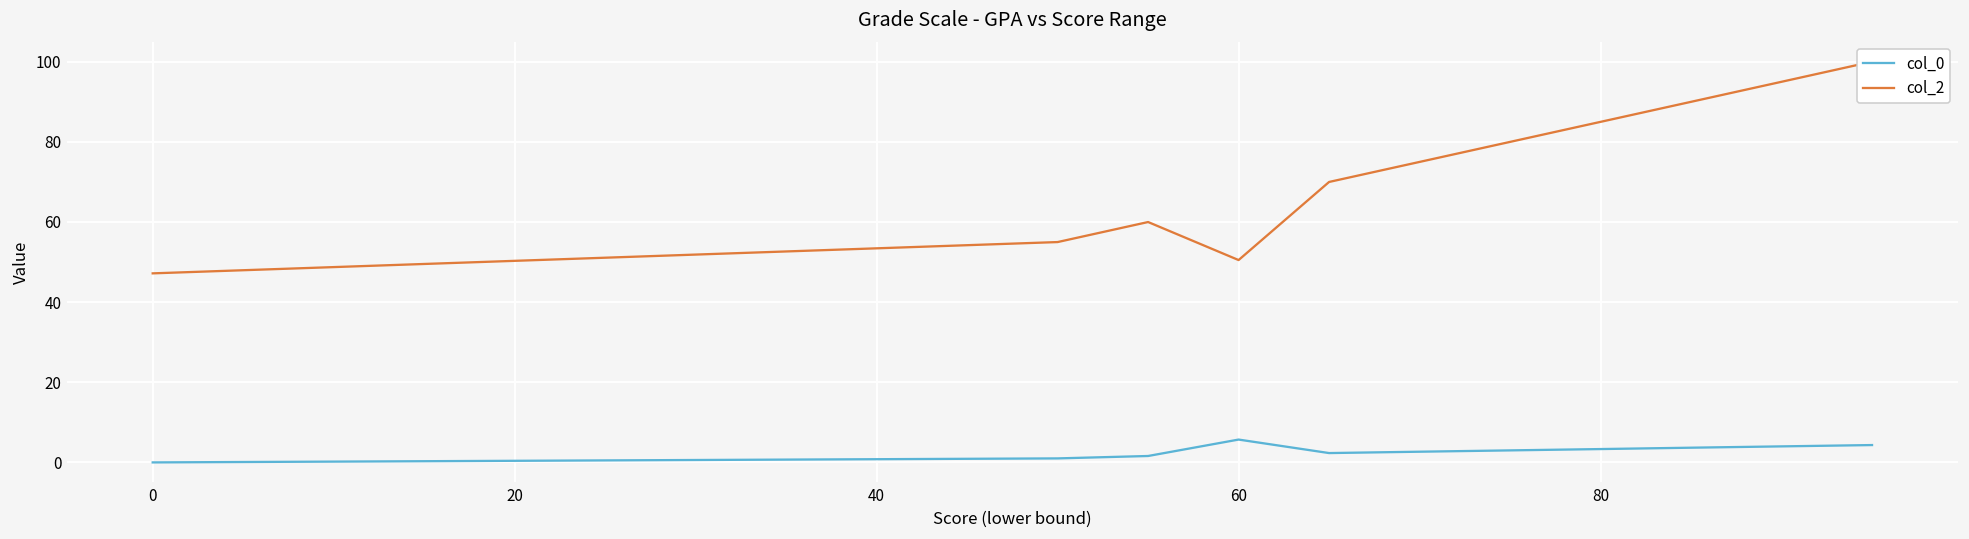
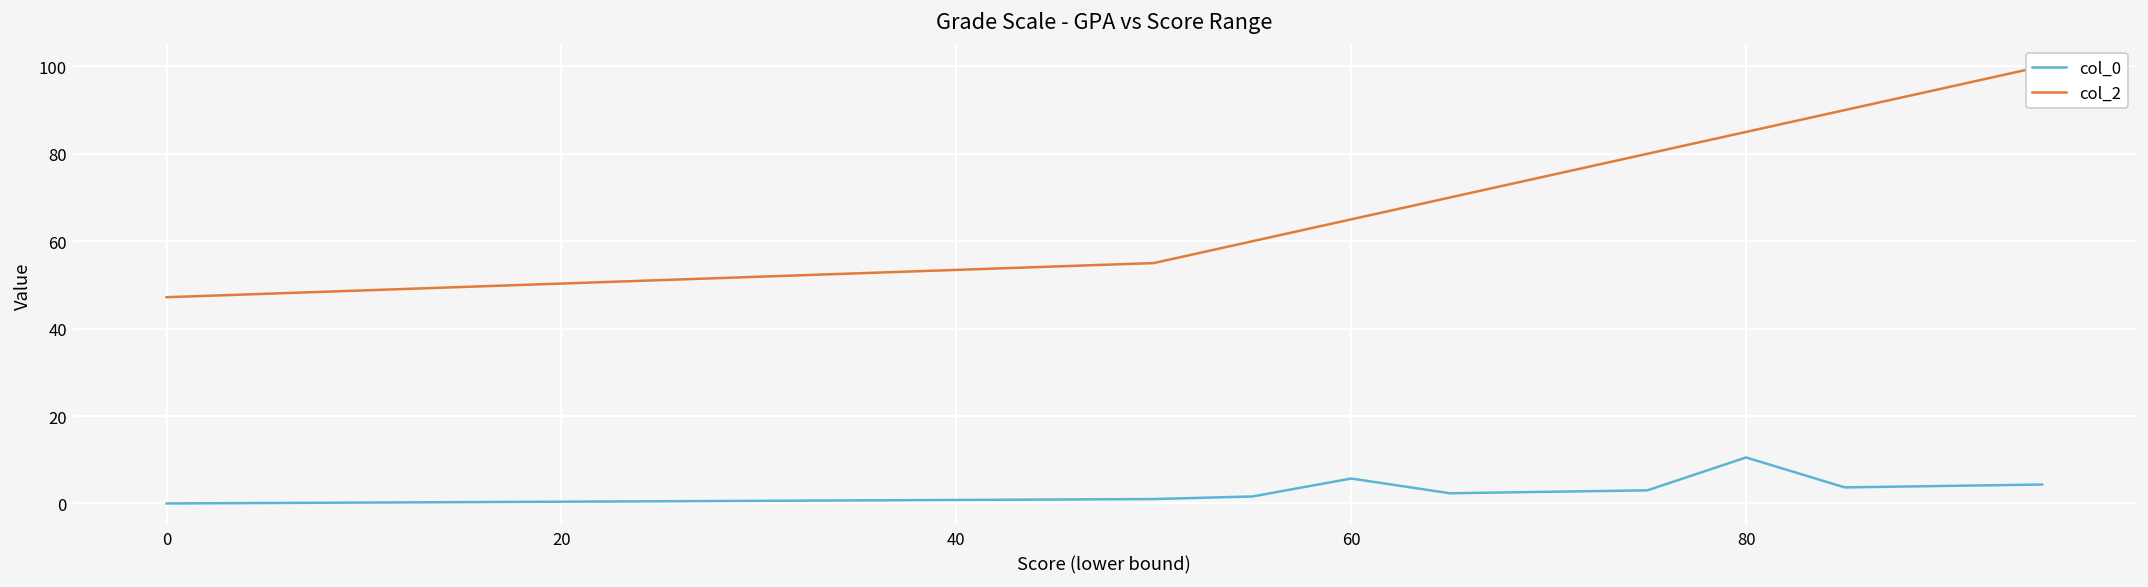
  {
    "col_0": {
      "0": 0,
      "60": 6,
-     "80": 3
+     "80": 11
    },
    "col_2": {
      "0": 47,
-     "60": 51,
+     "60": 65,
      "80": 85
    }
  }
